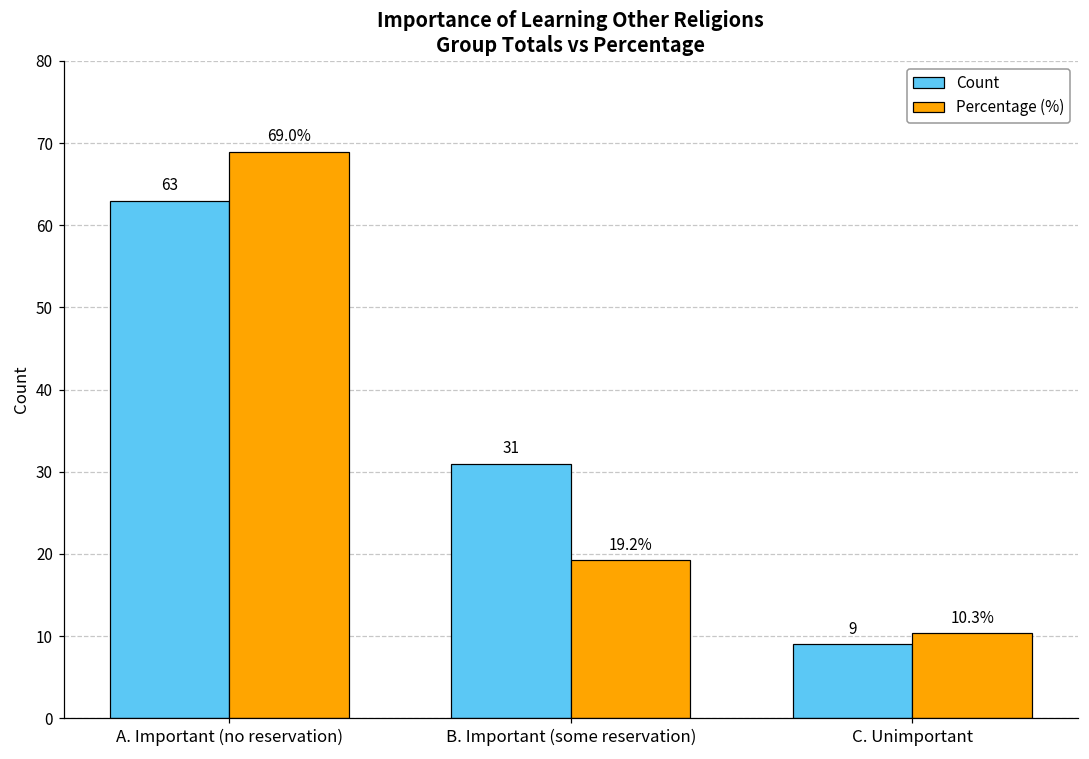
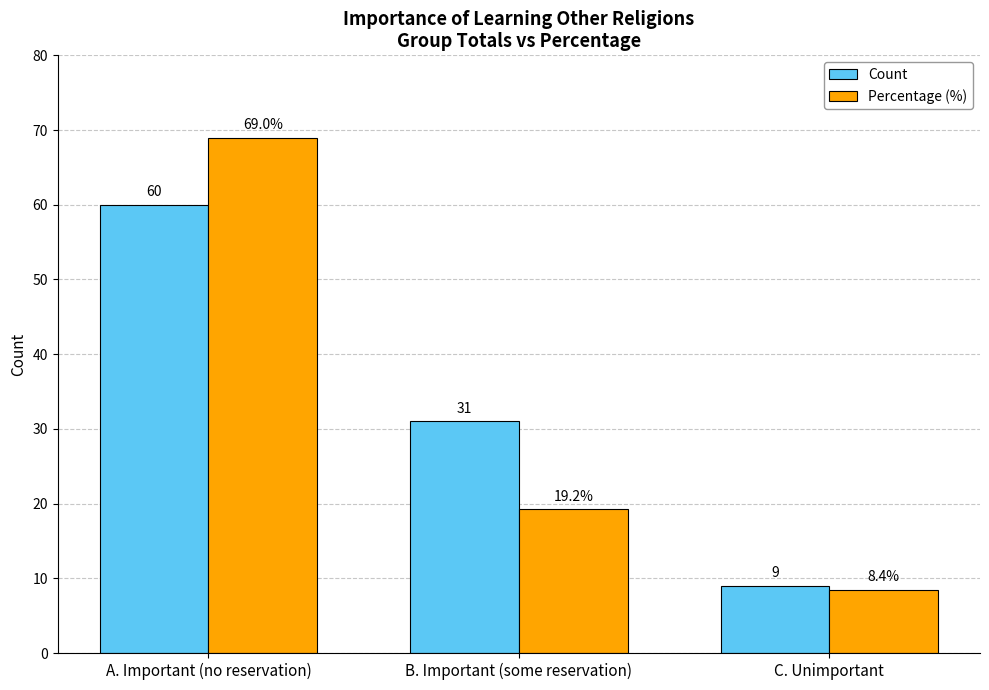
  {
    "Count": {
-     "A. Important (no reservation)": "63",
+     "A. Important (no reservation)": "60",
      "B. Important (some reservation)": "31",
      "C. Unimportant": "9"
    },
    "Percentage (%)": {
      "A. Important (no reservation)": "69.0%",
      "B. Important (some reservation)": "19.2%",
-     "C. Unimportant": "10.3%"
+     "C. Unimportant": "8.4%"
    }
  }
